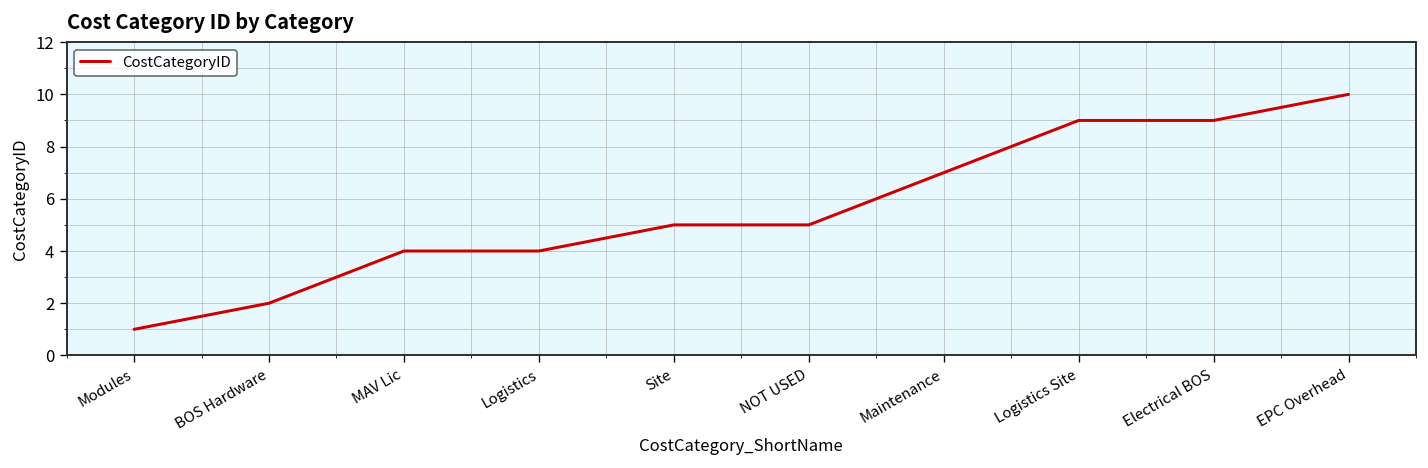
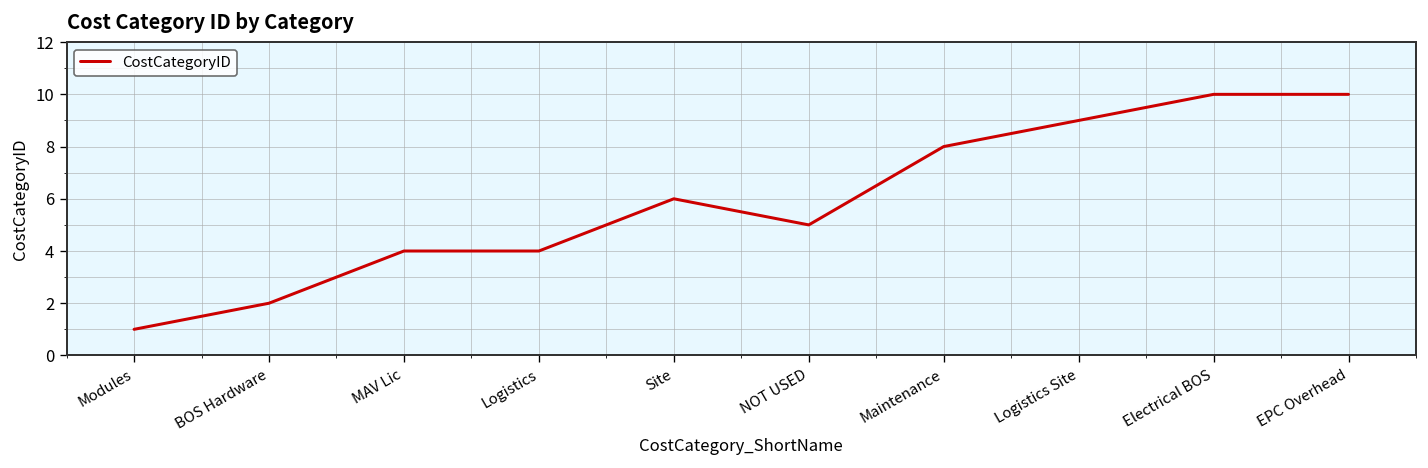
  {
    "Modules": 1,
    "BOS Hardware": 2,
    "MAV Lic": 4,
    "Logistics": 4,
-   "Site": 5,
+   "Site": 6,
    "NOT USED": 5,
-   "Maintenance": 7,
+   "Maintenance": 8,
    "Logistics Site": 9,
-   "Electrical BOS": 9,
+   "Electrical BOS": 10,
    "EPC Overhead": 10
  }
